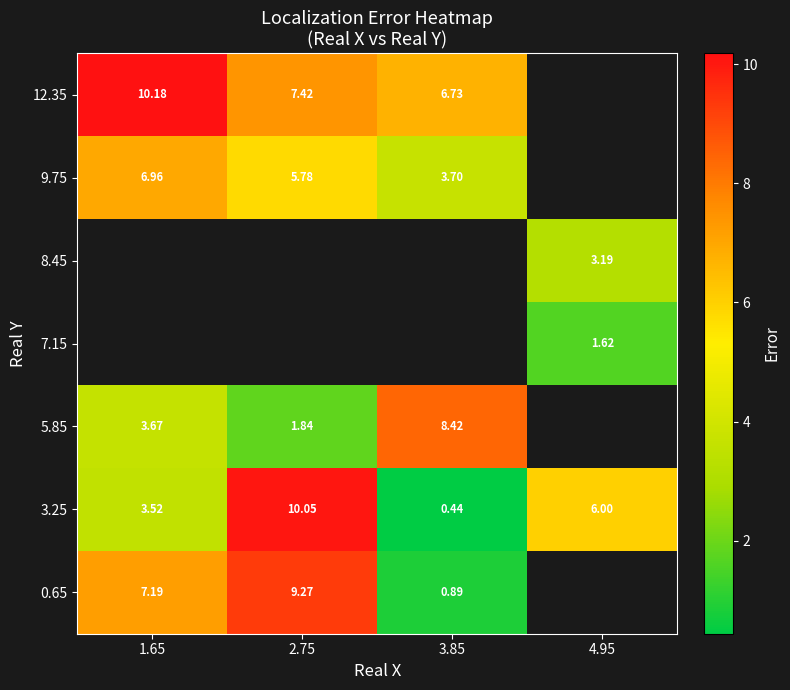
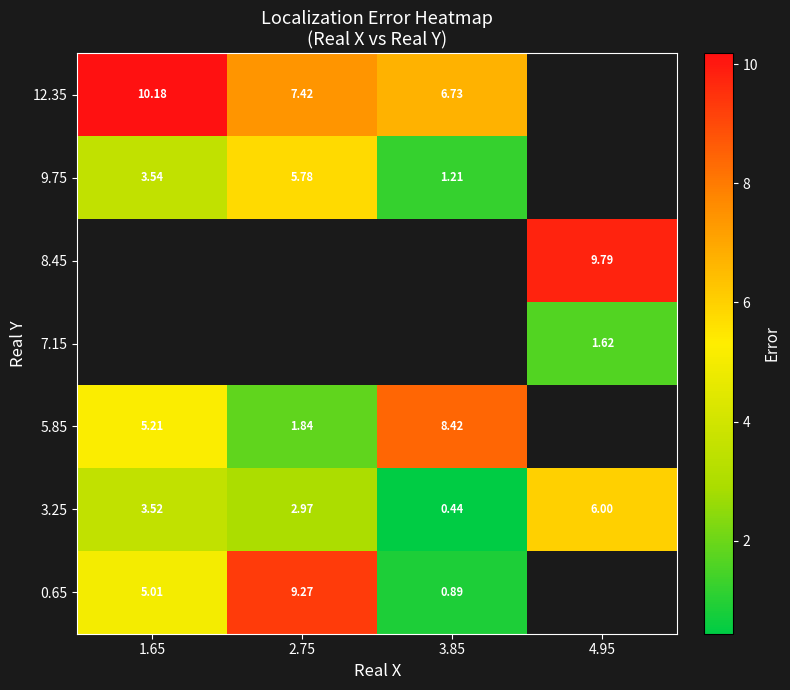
  {
    "12.35": {
      "1.65": 10.18,
      "2.75": 7.42,
      "3.85": 6.73
    },
    "9.75": {
-     "1.65": 6.96,
+     "1.65": 3.54,
      "2.75": 5.78,
-     "3.85": 3.70
+     "3.85": 1.21
    },
    "8.45": {
-     "4.95": 3.19
+     "4.95": 9.79
    },
    "7.15": {
      "4.95": 1.62
    },
    "5.85": {
-     "1.65": 3.67,
+     "1.65": 5.21,
      "2.75": 1.84,
      "3.85": 8.42
    },
    "3.25": {
      "1.65": 3.52,
-     "2.75": 10.05,
+     "2.75": 2.97,
      "3.85": 0.44,
      "4.95": 6.00
    },
    "0.65": {
-     "1.65": 7.19,
+     "1.65": 5.01,
      "2.75": 9.27,
      "3.85": 0.89
    }
  }
